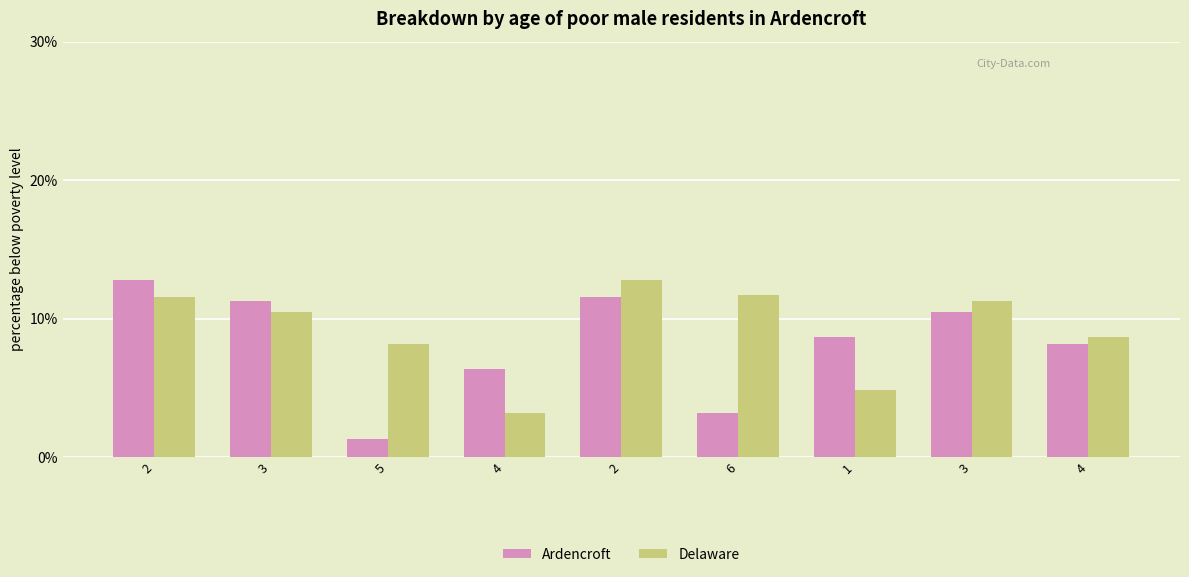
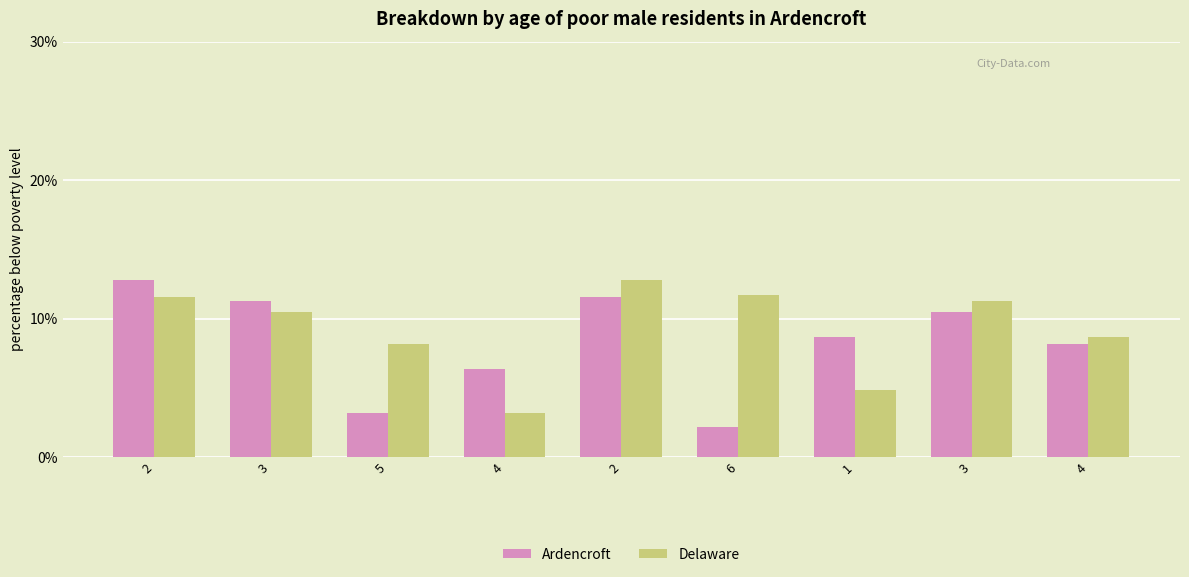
  {
    "Ardencroft": {
-     "5": "1.3%",
-     "6": "3.2%",
+     "5": "3.2%",
+     "6": "2.2%",
      "1": "8.7%"
    },
    "Delaware": {
      "5": "8.2%",
      "6": "11.7%",
      "1": "4.9%"
    }
  }
